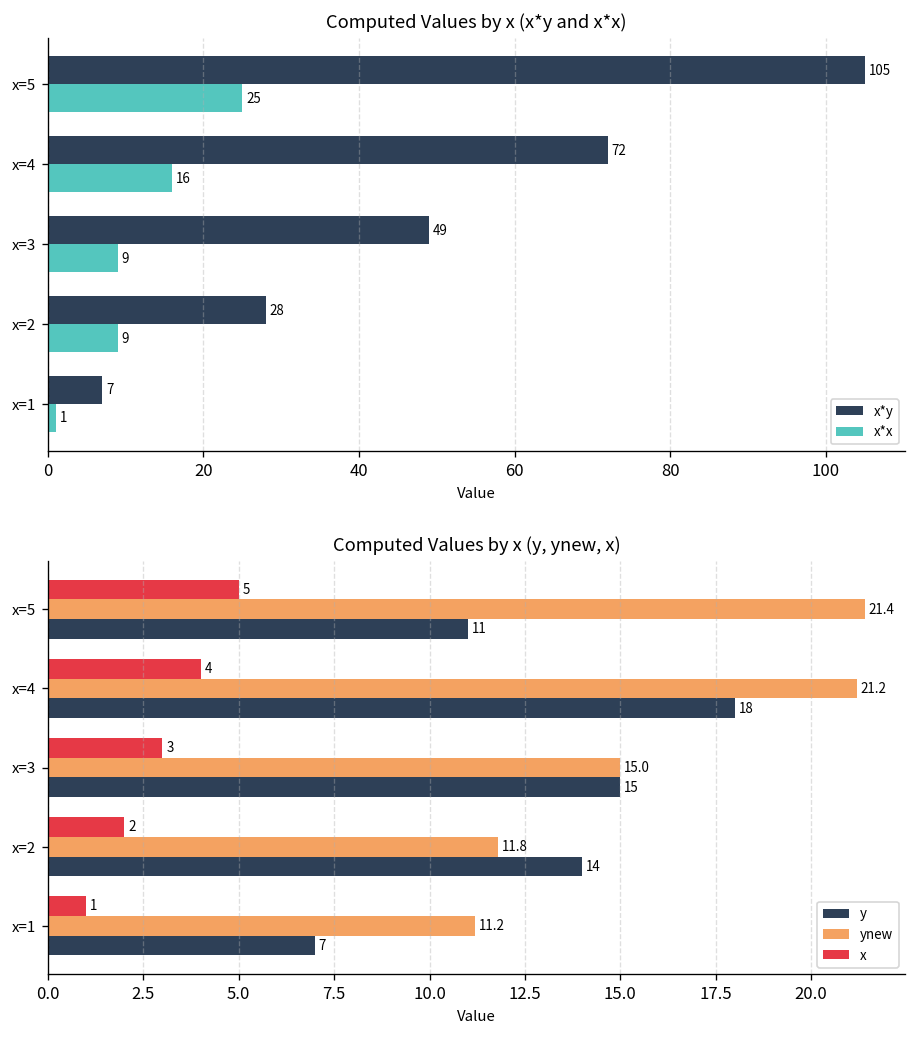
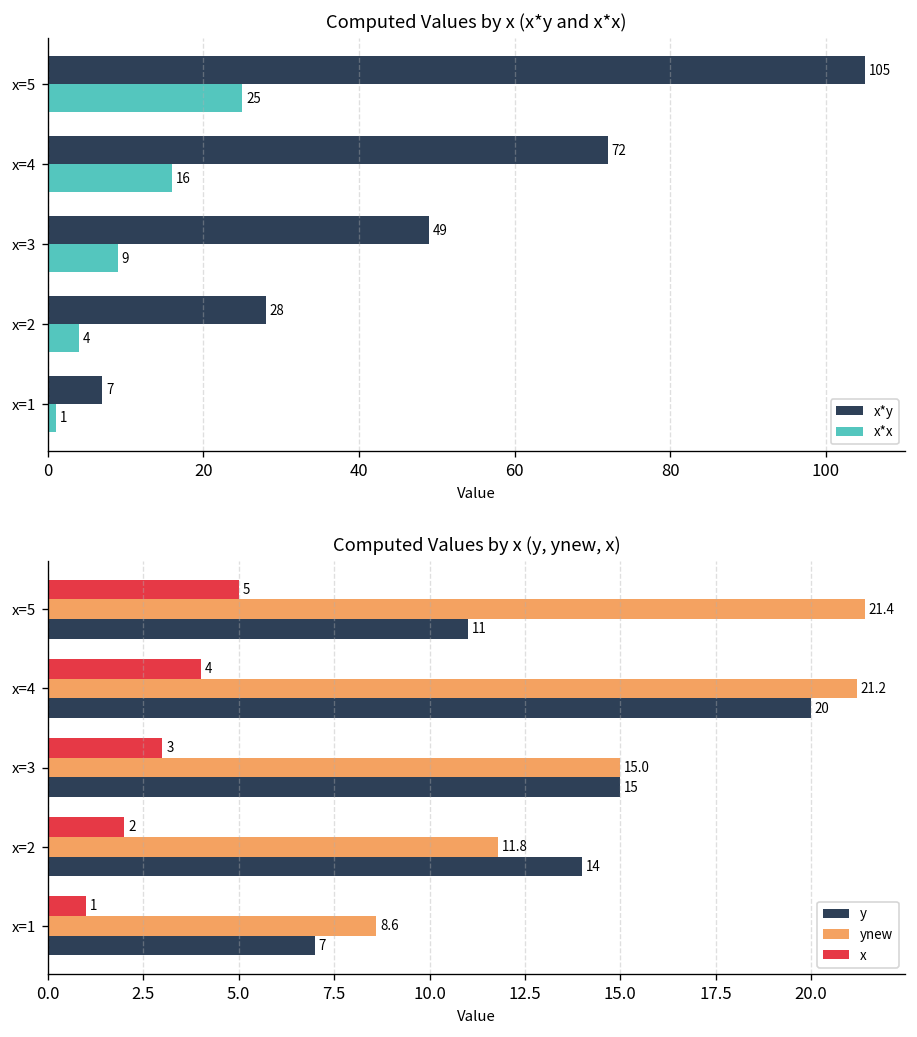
  {
    "Computed Values by x (x*y and x*x)": {
      "x*y": {
        "x=5": 105,
        "x=4": 72,
        "x=3": 49,
        "x=2": 28,
        "x=1": 7
      },
      "x*x": {
        "x=5": 25,
        "x=4": 16,
        "x=3": 9,
-       "x=2": 9,
+       "x=2": 4,
        "x=1": 1
      }
    },
    "Computed Values by x (y, ynew, x)": {
      "y": {
        "x=5": 11,
-       "x=4": 18,
+       "x=4": 20,
        "x=3": 15,
        "x=2": 14,
        "x=1": 7
      },
      "ynew": {
        "x=5": 21.4,
        "x=4": 21.2,
        "x=3": 15.0,
        "x=2": 11.8,
-       "x=1": 11.2
+       "x=1": 8.6
      },
      "x": {
        "x=5": 5,
        "x=4": 4,
        "x=3": 3,
        "x=2": 2,
        "x=1": 1
      }
    }
  }
